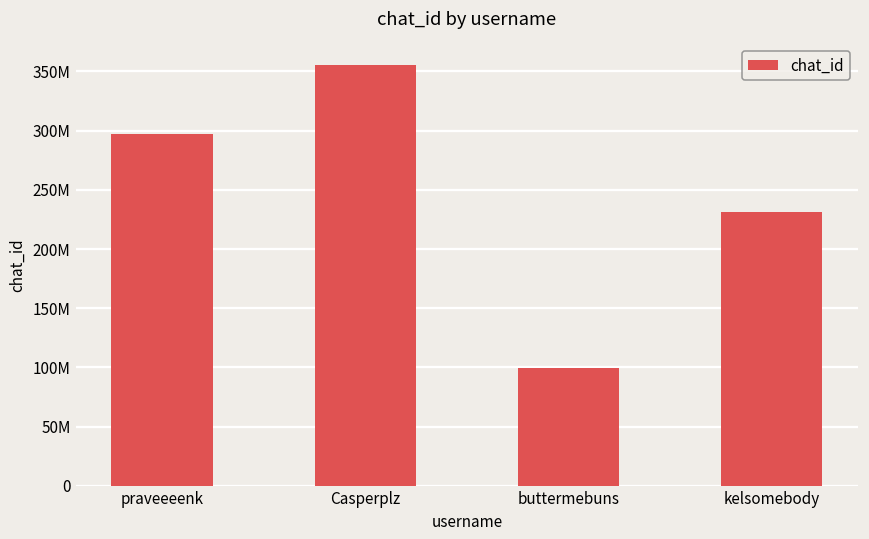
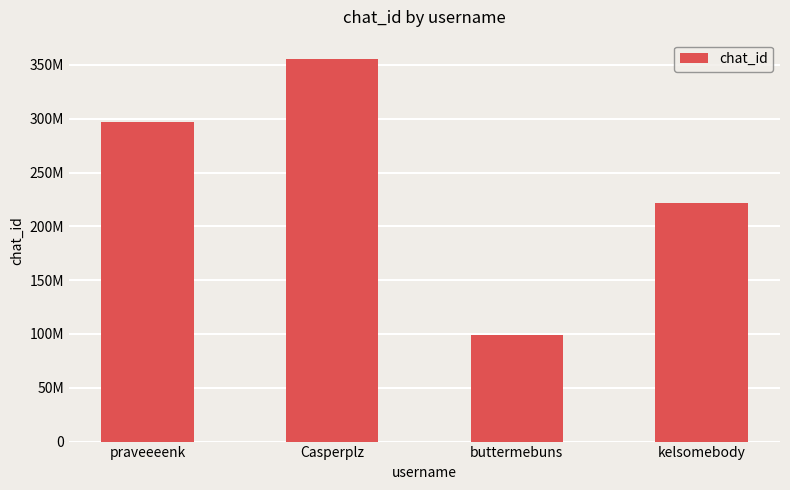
  {
    "praveeeenk": 297000000,
    "Casperplz": 356000000,
    "buttermebuns": 99000000,
-   "kelsomebody": 231000000
+   "kelsomebody": 222000000
  }
